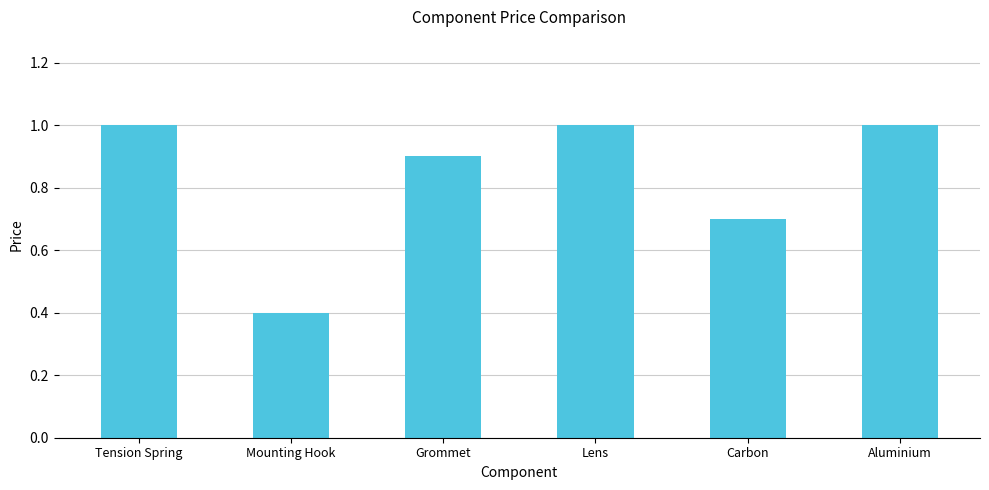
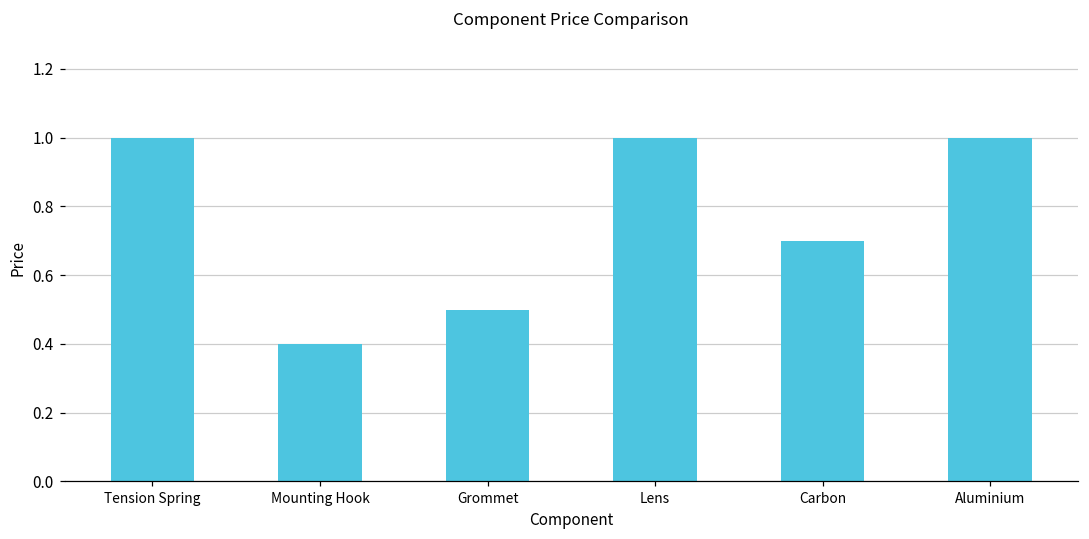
  {
    "Tension Spring": 1.0,
    "Mounting Hook": 0.4,
-   "Grommet": 0.9,
+   "Grommet": 0.5,
    "Lens": 1.0,
    "Carbon": 0.7,
    "Aluminium": 1.0
  }
